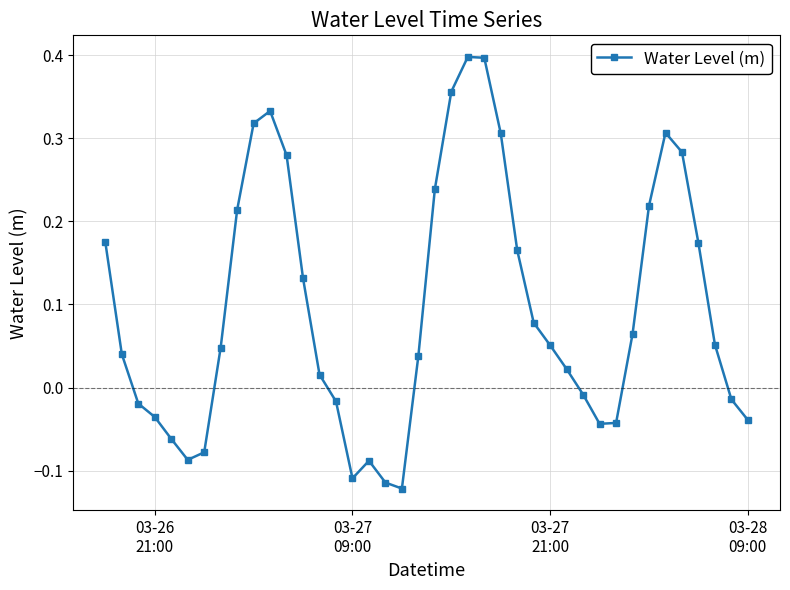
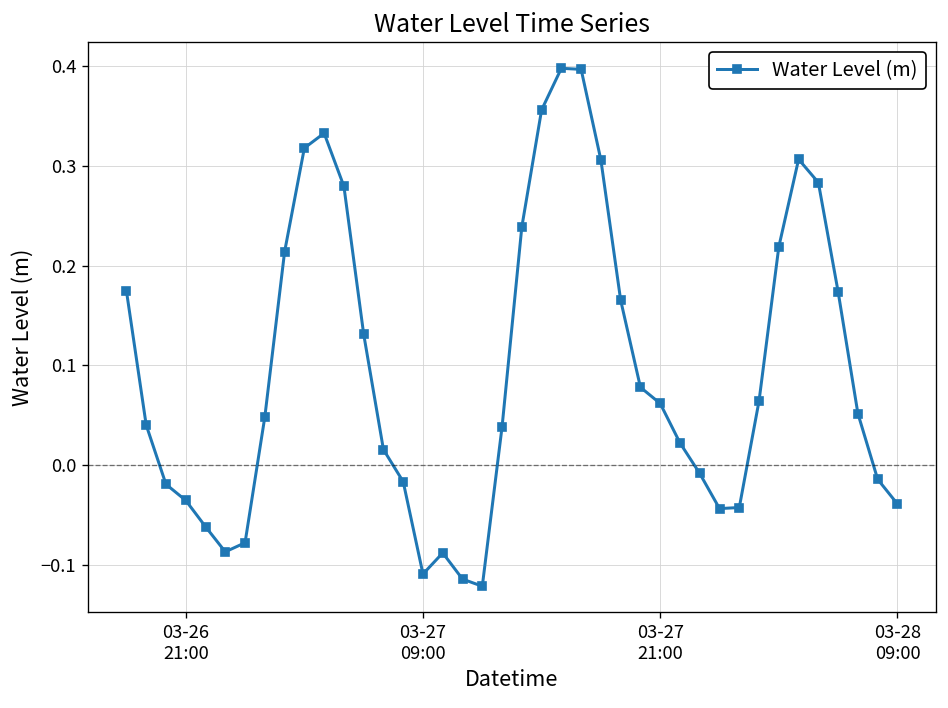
  {
    "03-26 21:00": -0.04,
    "03-27 09:00": -0.11,
-   "03-27 21:00": 0.05,
+   "03-27 21:00": 0.06,
    "03-28 09:00": -0.04
  }
